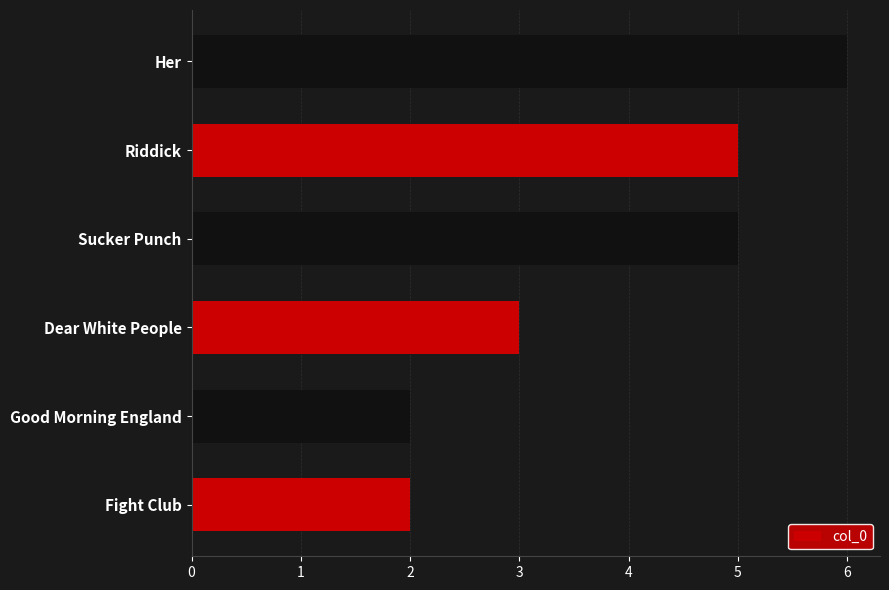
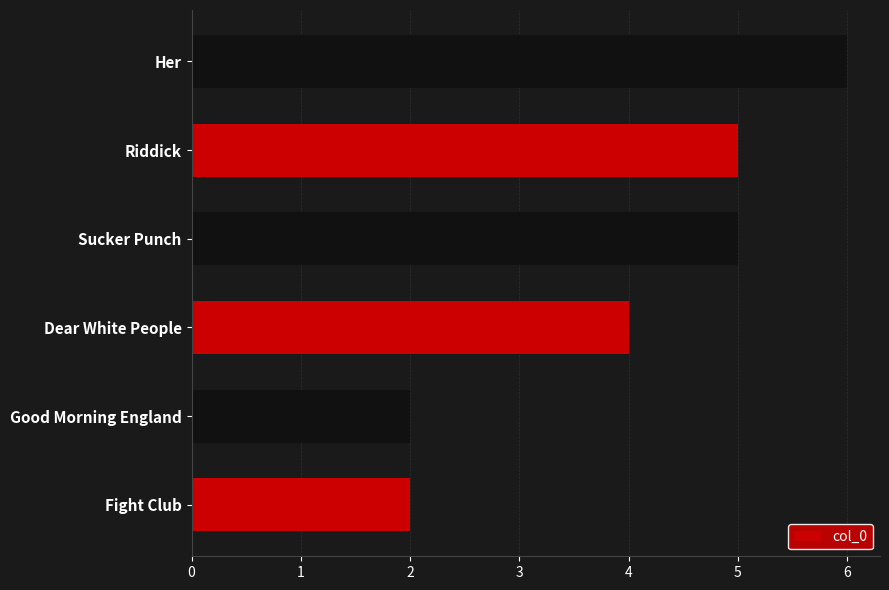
  {
    "Her": 6,
    "Riddick": 5,
    "Sucker Punch": 5,
-   "Dear White People": 3,
+   "Dear White People": 4,
    "Good Morning England": 2,
    "Fight Club": 2
  }
